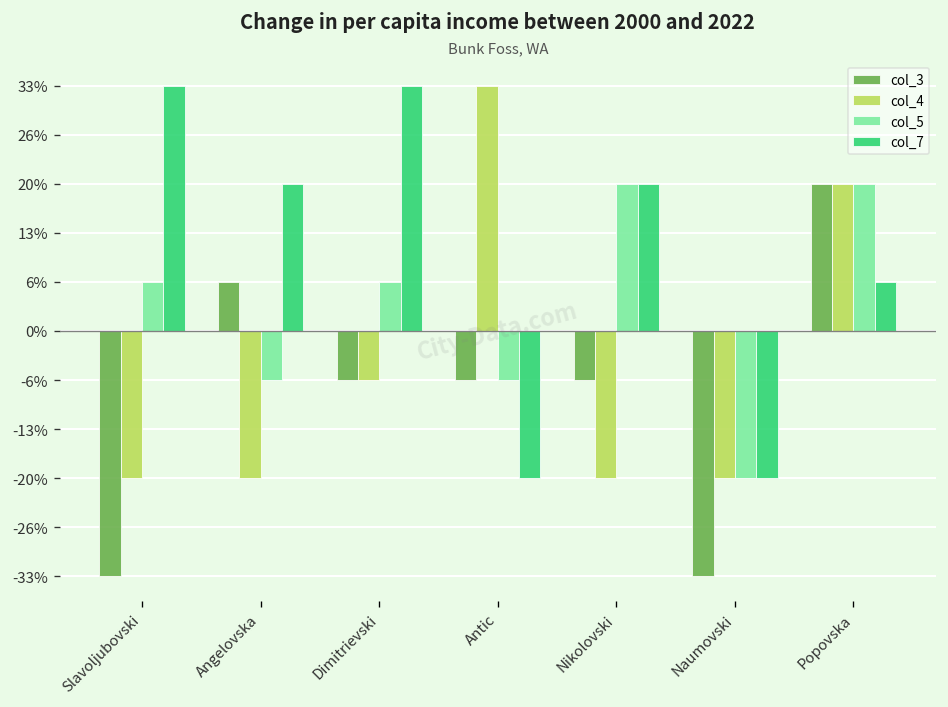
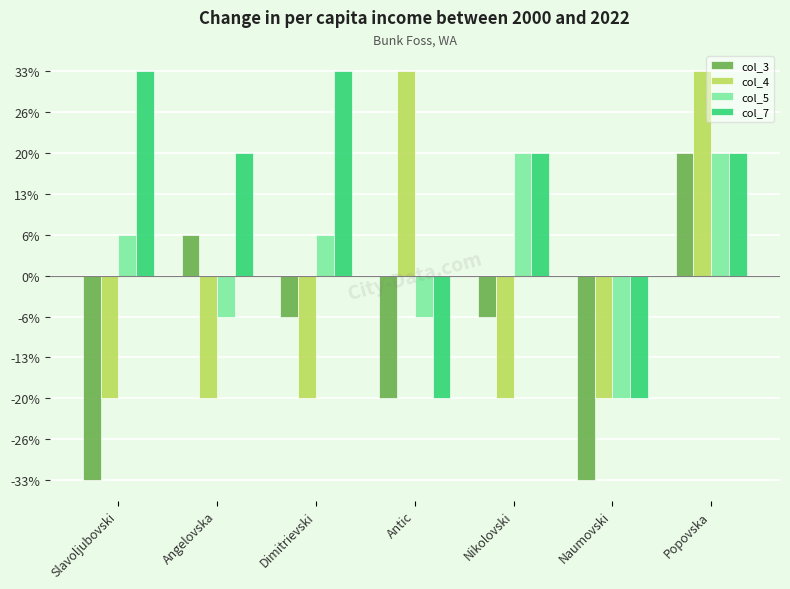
  {
    "col_3": {
      "Slavoljubovski": "-33%",
      "Angelovska": "7%",
      "Dimitrievski": "-7%",
-     "Antic": "-7%",
+     "Antic": "-20%",
      "Nikolovski": "-7%",
      "Naumovski": "-33%",
      "Popovska": "20%"
    },
    "col_4": {
      "Slavoljubovski": "-20%",
      "Angelovska": "-20%",
-     "Dimitrievski": "-7%",
+     "Dimitrievski": "-20%",
      "Antic": "33%",
      "Nikolovski": "-20%",
      "Naumovski": "-20%",
-     "Popovska": "20%"
+     "Popovska": "33%"
    },
    "col_5": {
      "Slavoljubovski": "7%",
      "Angelovska": "-7%",
      "Dimitrievski": "7%",
      "Antic": "-7%",
      "Nikolovski": "20%",
      "Naumovski": "-20%",
      "Popovska": "20%"
    },
    "col_7": {
      "Slavoljubovski": "33%",
      "Angelovska": "20%",
      "Dimitrievski": "33%",
      "Antic": "-20%",
      "Nikolovski": "20%",
      "Naumovski": "-20%",
-     "Popovska": "7%"
+     "Popovska": "20%"
    }
  }
